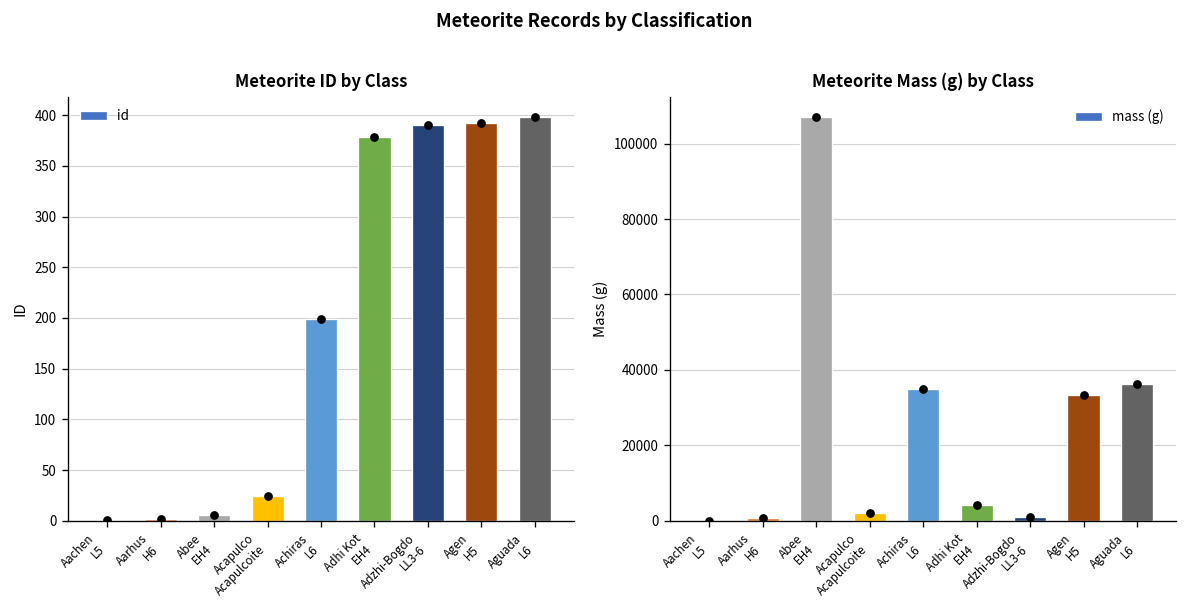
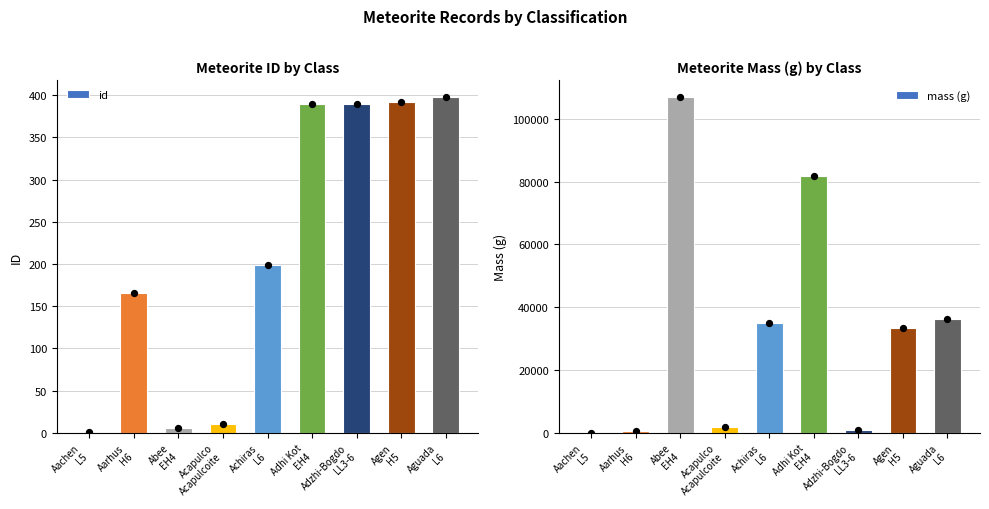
  {
    "Meteorite ID by Class": {
      "id": {
-       "Aarhus H6": 0,
+       "Aarhus H6": 170,
        "Abee EH4": 10,
-       "Acapulco Acapulcoite": 20,
+       "Acapulco Acapulcoite": 10,
        "Achiras L6": 200,
-       "Adhi Kot EH4": 380,
+       "Adhi Kot EH4": 390,
        "Adzhi-Bogdo LL3-6": 390,
        "Agen H5": 390,
        "Aguada L6": 400
      }
    },
    "Meteorite Mass (g) by Class": {
      "mass (g)": {
        "Abee EH4": 107000,
        "Acapulco Acapulcoite": 2000,
        "Achiras L6": 35000,
-       "Adhi Kot EH4": 4000,
+       "Adhi Kot EH4": 82000,
        "Adzhi-Bogdo LL3-6": 1000,
        "Agen H5": 33000,
        "Aguada L6": 36000
      }
    }
  }
